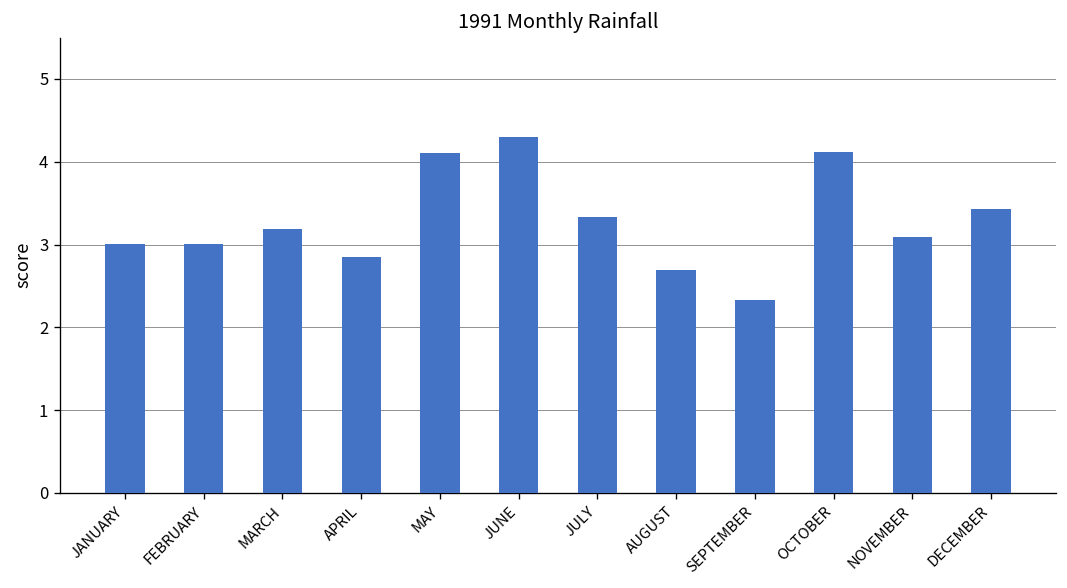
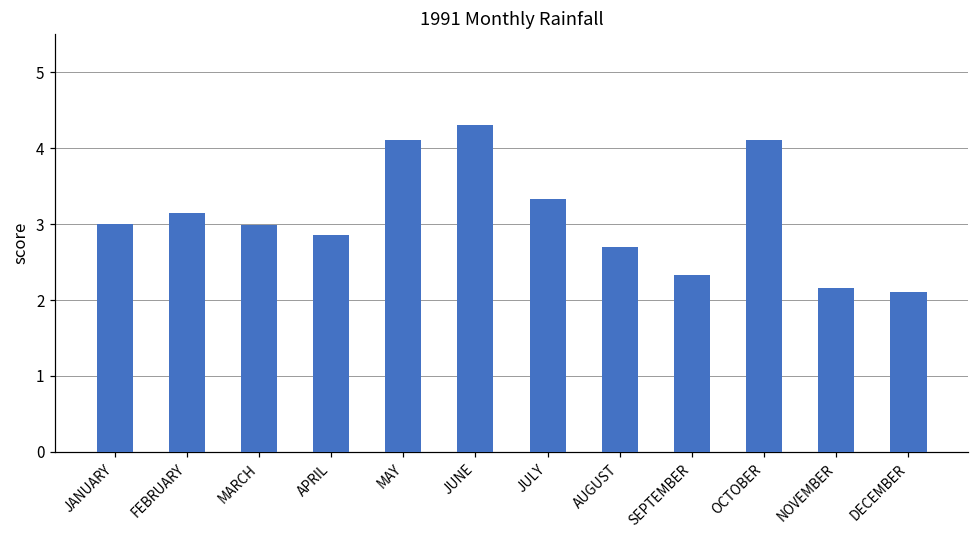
  {
    "JANUARY": 3.0,
-   "FEBRUARY": 3.0,
-   "MARCH": 3.2,
+   "FEBRUARY": 3.1,
+   "MARCH": 3.0,
    "APRIL": 2.9,
    "MAY": 4.1,
    "JUNE": 4.3,
    "JULY": 3.3,
    "AUGUST": 2.7,
    "SEPTEMBER": 2.3,
    "OCTOBER": 4.1,
-   "NOVEMBER": 3.1,
-   "DECEMBER": 3.4
+   "NOVEMBER": 2.2,
+   "DECEMBER": 2.1
  }
